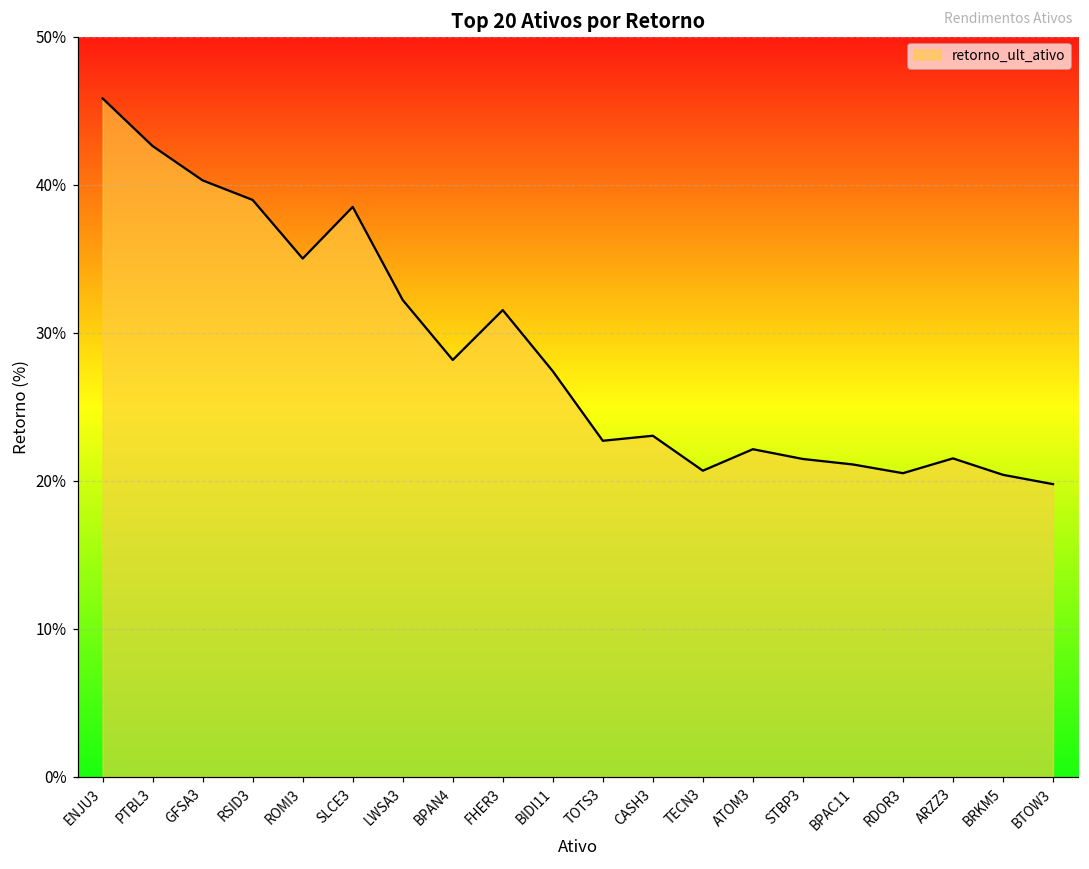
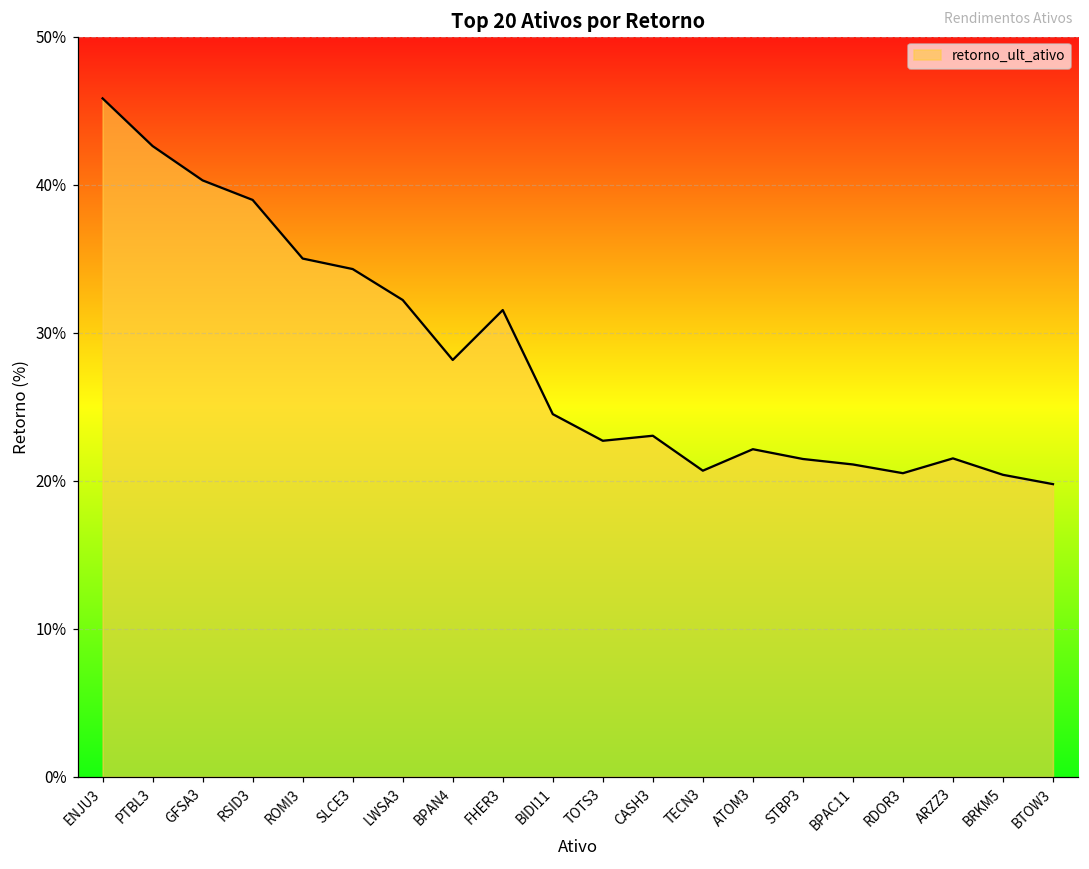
  {
    "ENJU3": "45.8%",
    "PTBL3": "42.6%",
    "GFSA3": "40.3%",
    "RSID3": "39.0%",
    "ROMI3": "35.0%",
-   "SLCE3": "38.5%",
+   "SLCE3": "34.3%",
    "LWSA3": "32.2%",
    "BPAN4": "28.2%",
    "FHER3": "31.5%",
-   "BIDI11": "27.4%",
+   "BIDI11": "24.5%",
    "TOTS3": "22.7%",
    "CASH3": "23.0%",
    "TECN3": "20.7%",
    "ATOM3": "22.1%",
    "STBP3": "21.5%",
    "BPAC11": "21.1%",
    "RDOR3": "20.5%",
    "ARZZ3": "21.5%",
    "BRKM5": "20.4%",
    "BTOW3": "19.8%"
  }
